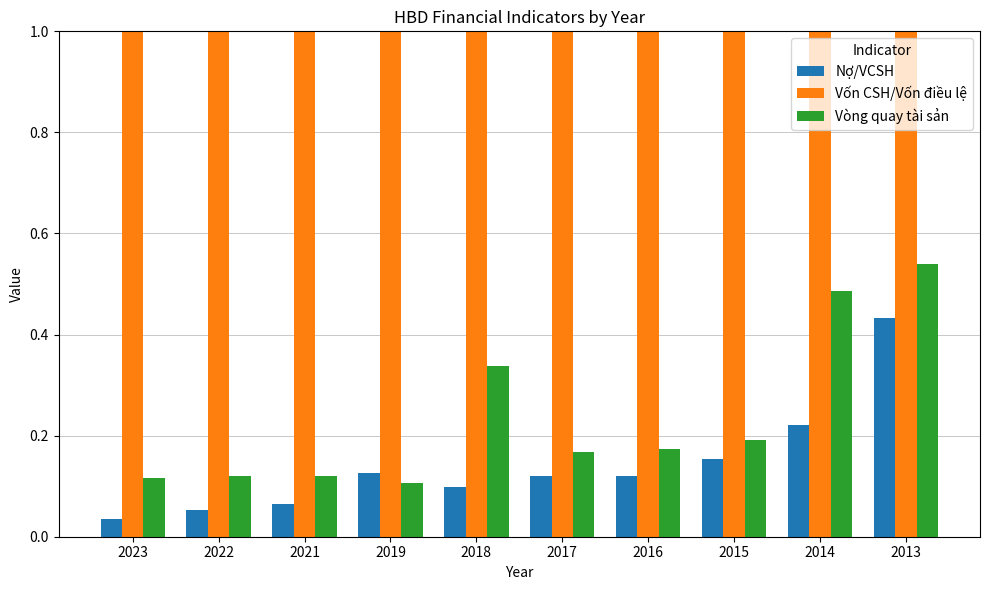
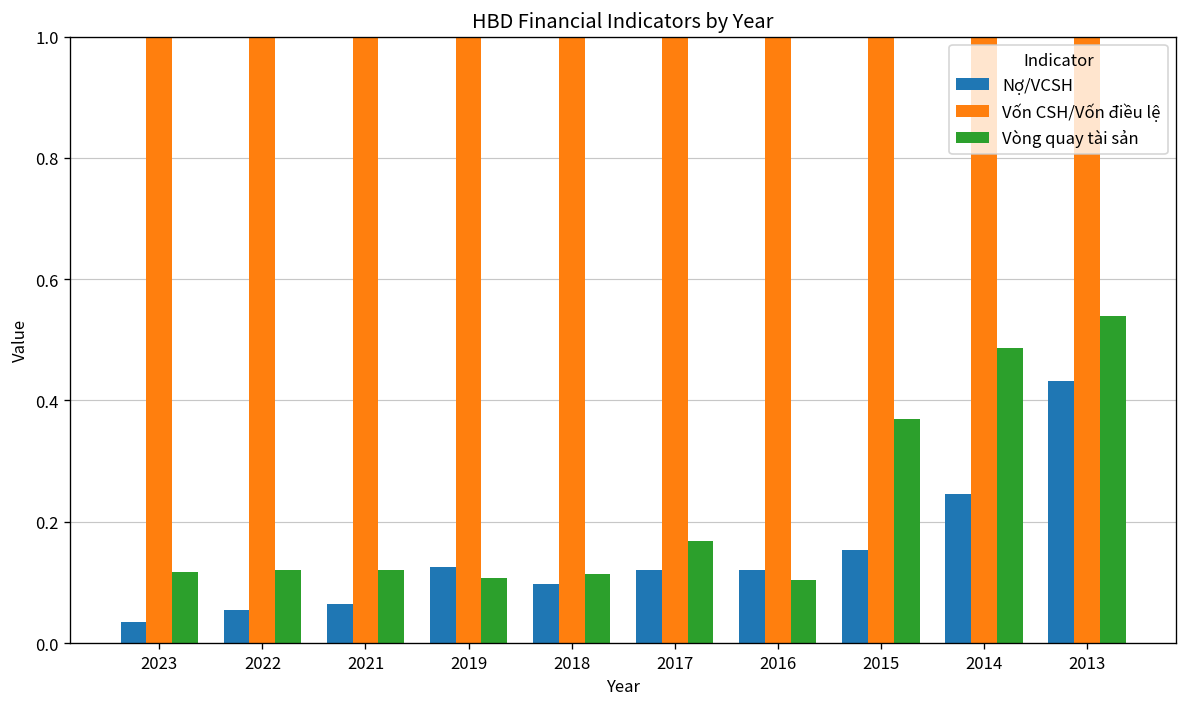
  {
    "Nợ/VCSH": {
      "2023": 0.03,
      "2022": 0.05,
      "2021": 0.06,
      "2019": 0.13,
      "2018": 0.10,
      "2017": 0.12,
      "2016": 0.12,
      "2015": 0.15,
-     "2014": 0.22,
+     "2014": 0.25,
      "2013": 0.43
    },
    "Vòng quay tài sản": {
      "2023": 0.12,
      "2022": 0.12,
      "2021": 0.12,
      "2019": 0.11,
-     "2018": 0.34,
+     "2018": 0.11,
      "2017": 0.17,
-     "2016": 0.17,
-     "2015": 0.19,
+     "2016": 0.10,
+     "2015": 0.37,
      "2014": 0.49,
      "2013": 0.54
    }
  }
